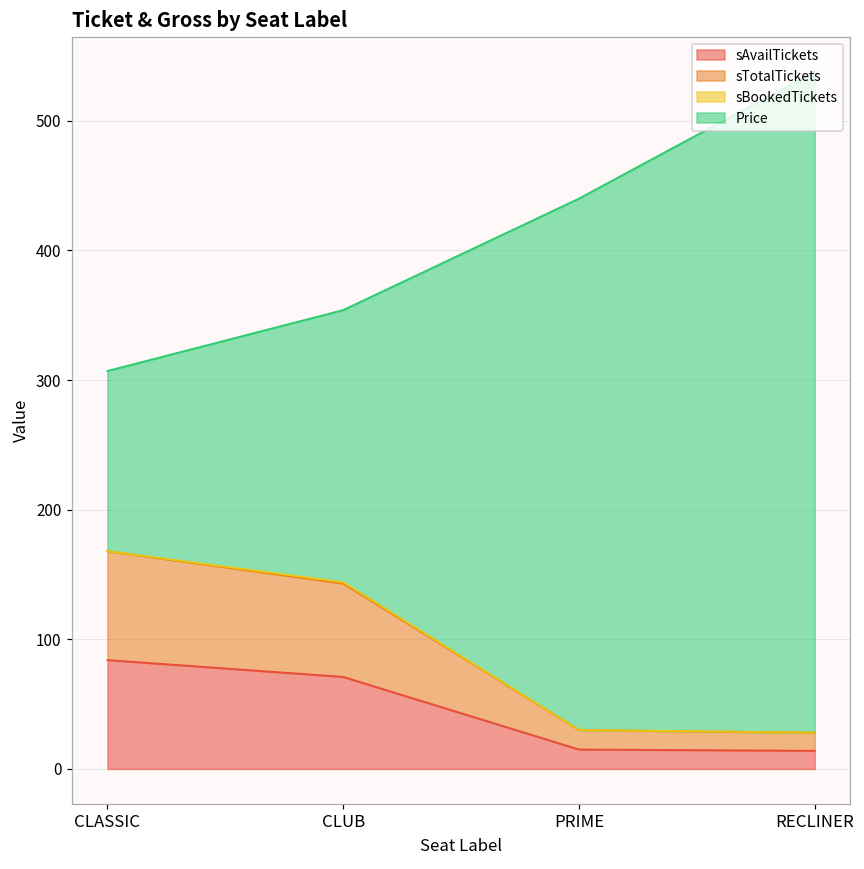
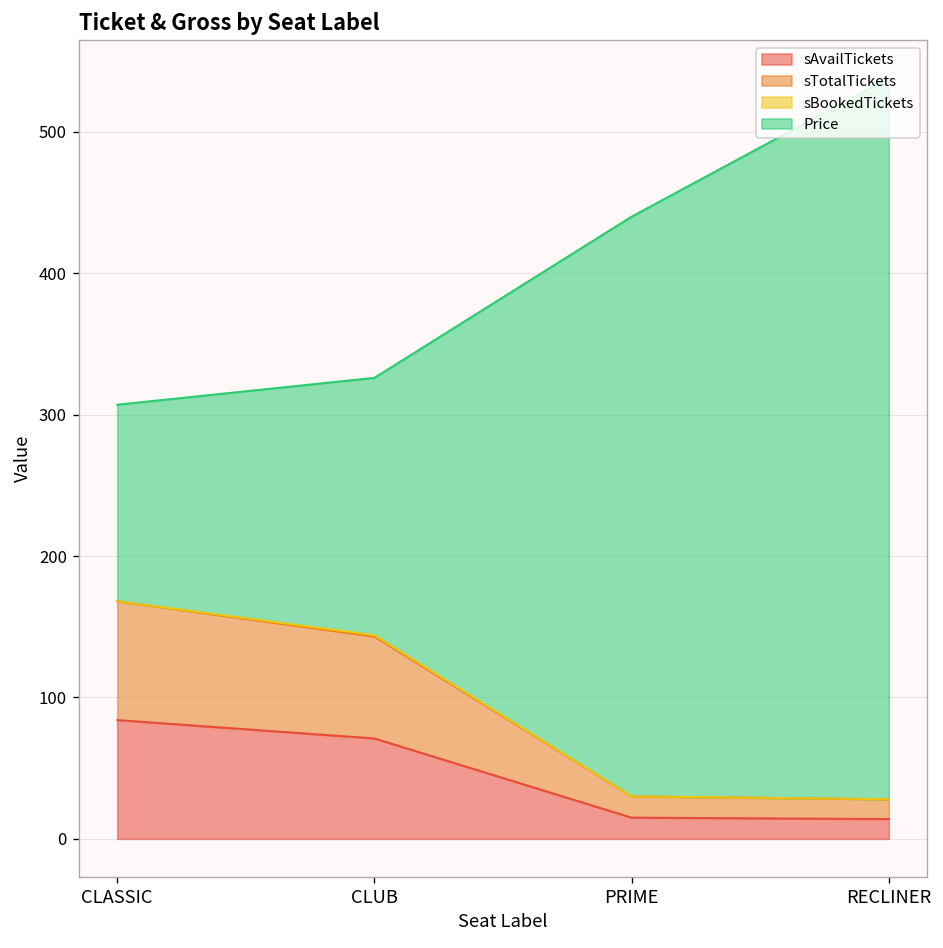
  {
    "Price": {
      "CLASSIC": 139,
-     "CLUB": 210,
+     "CLUB": 182,
      "PRIME": 410
    }
  }
